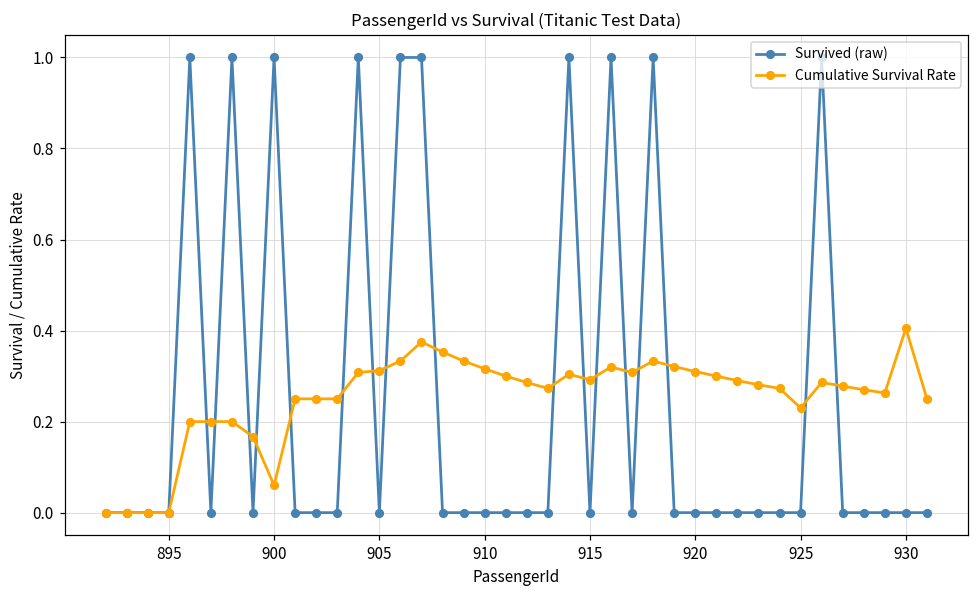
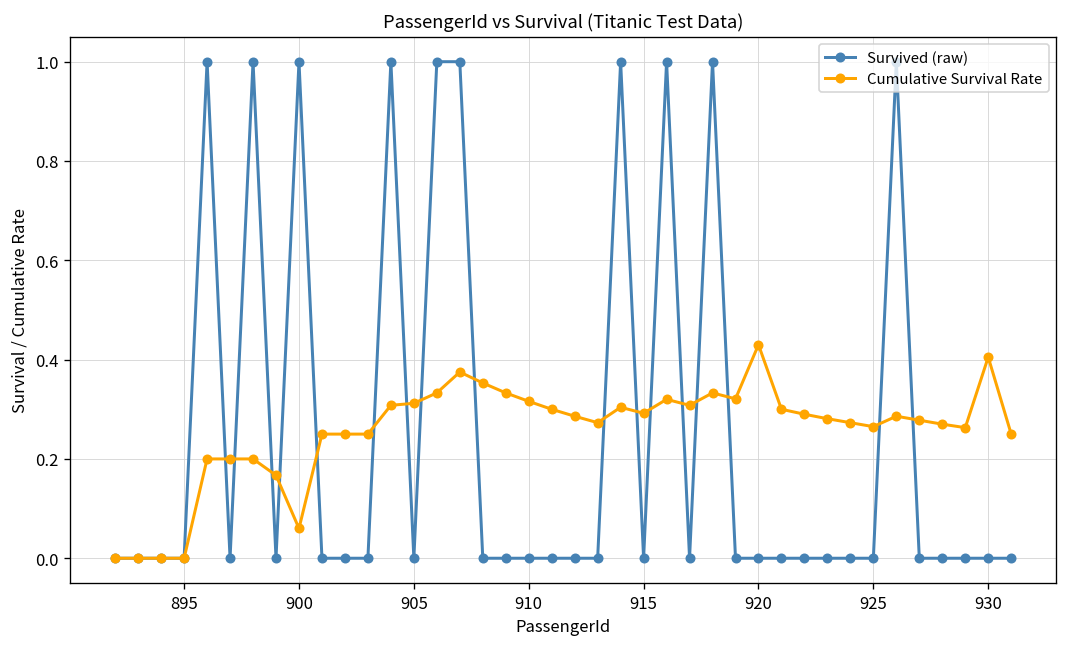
  {
    "Survived (raw)": {
      "900": 1.00,
      "905": 0.00,
      "910": 0.00,
      "915": 0.00,
      "920": 0.00,
      "925": 0.00,
      "930": 0.00
    },
    "Cumulative Survival Rate": {
      "900": 0.06,
      "905": 0.31,
      "910": 0.32,
      "915": 0.29,
-     "920": 0.31,
-     "925": 0.23,
+     "920": 0.43,
+     "925": 0.27,
      "930": 0.41
    }
  }
